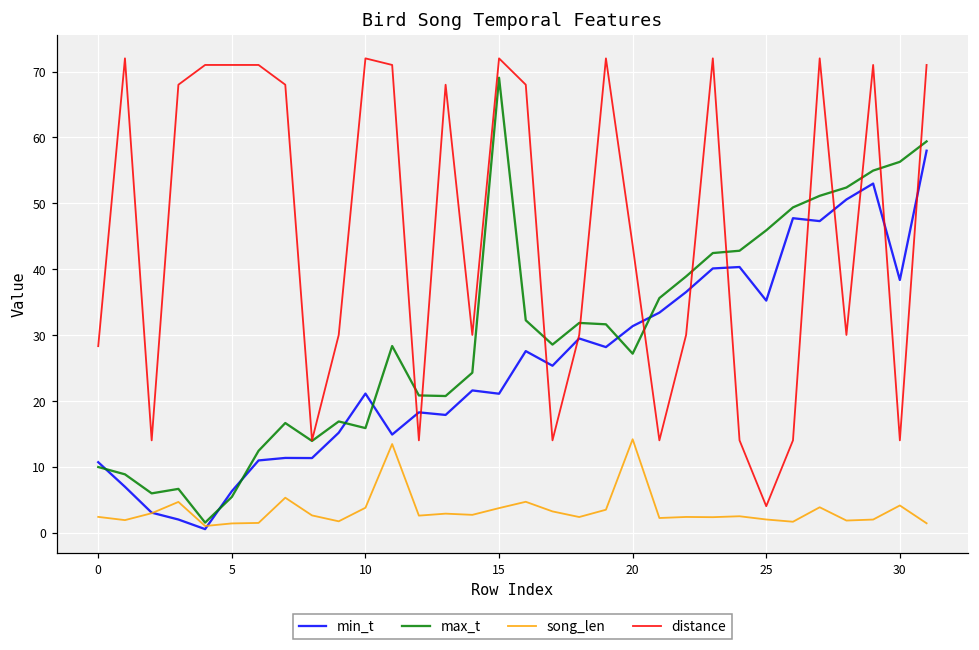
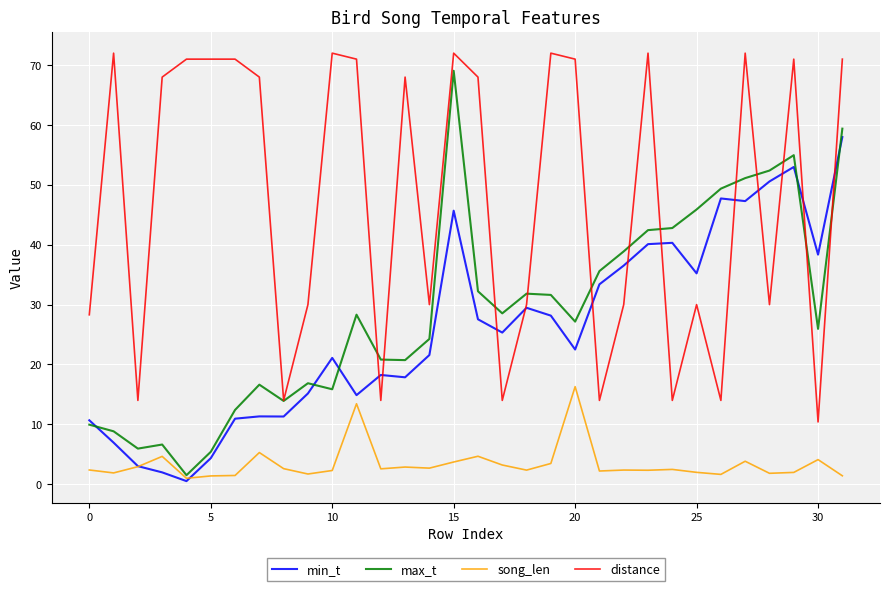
  {
    "min_t": {
      "0": 11,
-     "5": 6,
+     "5": 4,
      "10": 21,
-     "15": 21,
-     "20": 31,
+     "15": 46,
+     "20": 23,
      "25": 35,
      "30": 38
    },
    "max_t": {
      "0": 10,
      "5": 5,
      "10": 16,
      "15": 69,
      "20": 27,
      "25": 46,
-     "30": 56
+     "30": 26
    },
    "song_len": {
      "0": 2,
      "5": 1,
-     "10": 4,
+     "10": 2,
      "15": 4,
-     "20": 14,
+     "20": 16,
      "25": 2,
      "30": 4
    },
    "distance": {
      "0": 28,
      "5": 71,
      "10": 72,
      "15": 72,
-     "20": 44,
-     "25": 4,
-     "30": 14
+     "20": 71,
+     "25": 30,
+     "30": 10
    }
  }
